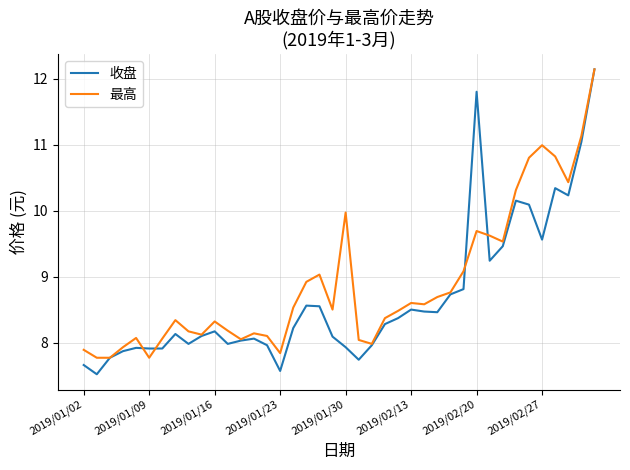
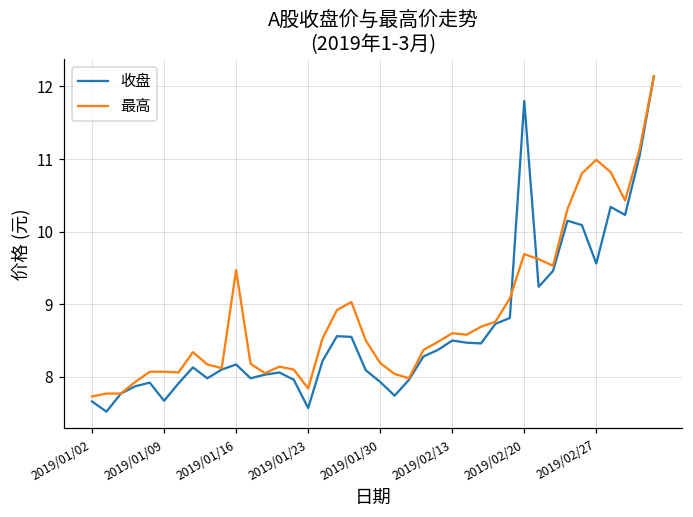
  {
    "收盘": {
      "2019/01/02": 7.7,
-     "2019/01/09": 7.9,
+     "2019/01/09": 7.7,
      "2019/01/16": 8.2,
      "2019/01/23": 7.6,
      "2019/01/30": 7.9,
      "2019/02/13": 8.5,
      "2019/02/20": 11.8,
      "2019/02/27": 9.6
    },
    "最高": {
-     "2019/01/02": 7.9,
-     "2019/01/09": 7.8,
-     "2019/01/16": 8.3,
+     "2019/01/02": 7.7,
+     "2019/01/09": 8.1,
+     "2019/01/16": 9.5,
      "2019/01/23": 7.8,
-     "2019/01/30": 10.0,
+     "2019/01/30": 8.2,
      "2019/02/13": 8.6,
      "2019/02/20": 9.7,
      "2019/02/27": 11.0
    }
  }
